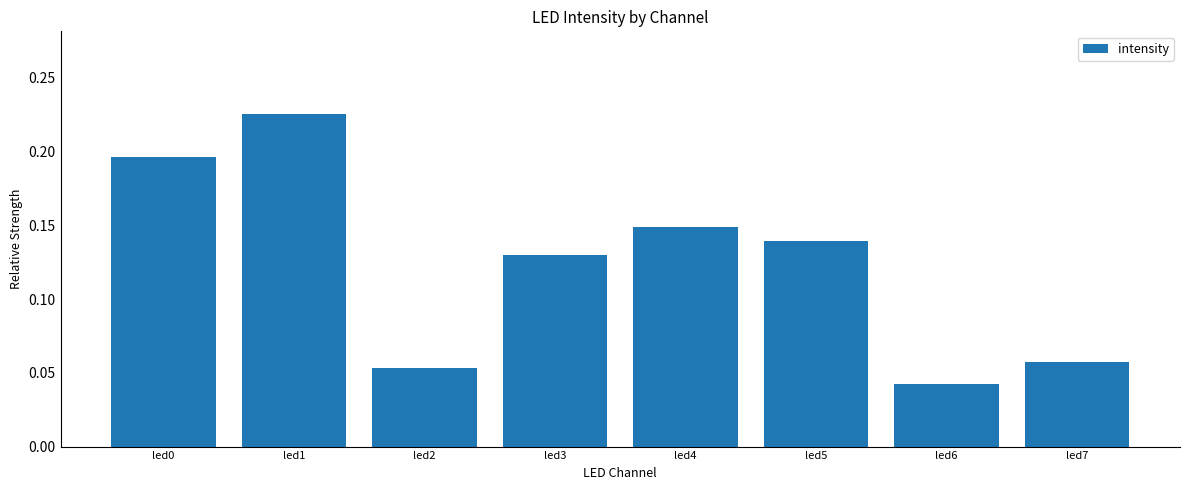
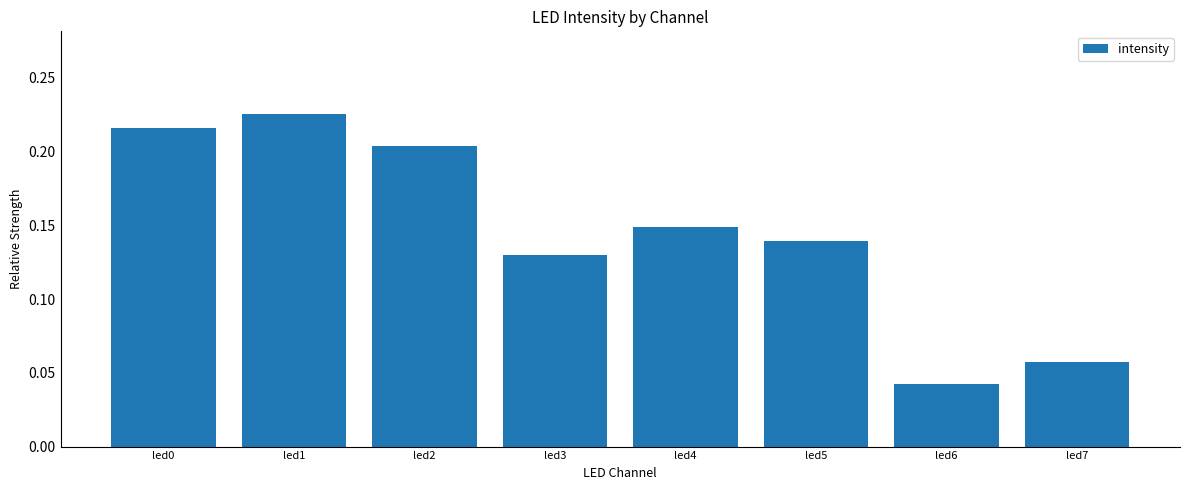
  {
-   "led0": 0.196,
+   "led0": 0.216,
    "led1": 0.225,
-   "led2": 0.054,
+   "led2": 0.204,
    "led3": 0.130,
    "led4": 0.149,
    "led5": 0.139,
    "led6": 0.043,
    "led7": 0.057
  }
